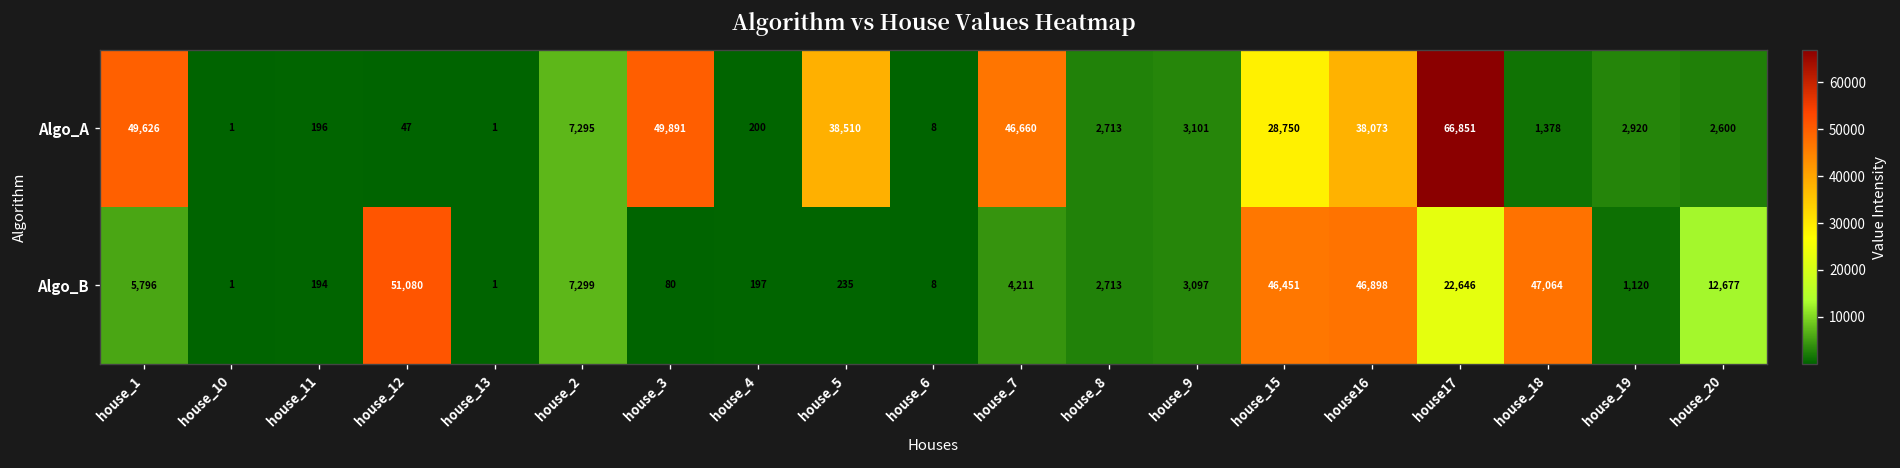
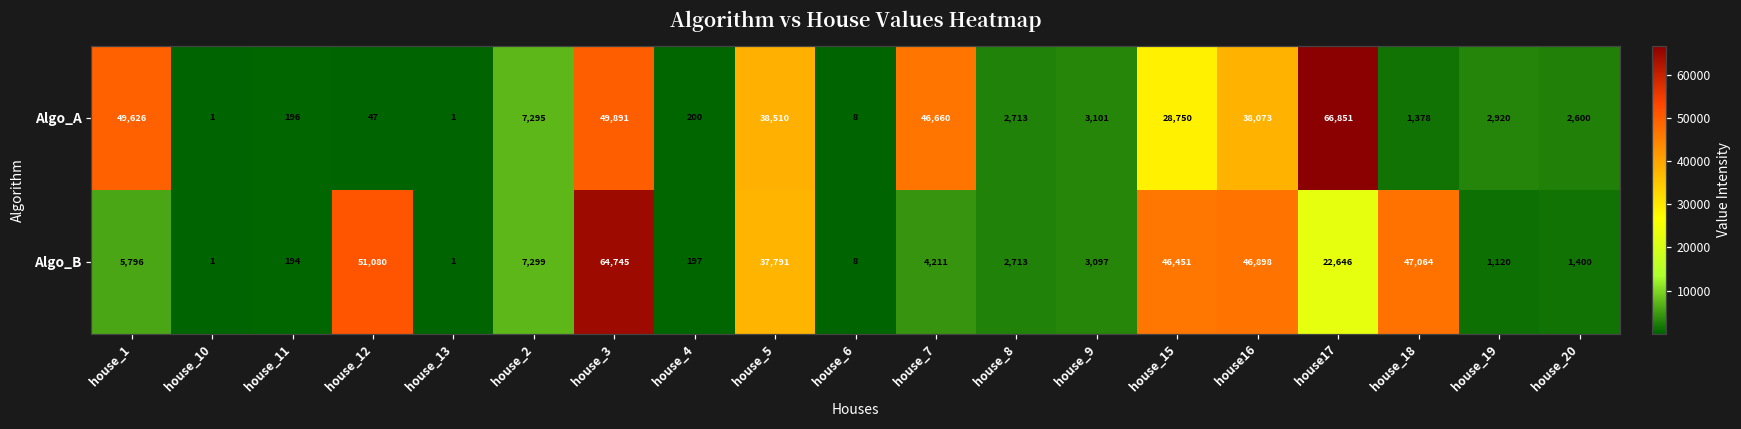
  {
    "Algo_A": {
      "house_1": "49,626",
      "house_10": "1",
      "house_11": "196",
      "house_12": "47",
      "house_13": "1",
      "house_2": "7,295",
      "house_3": "49,891",
      "house_4": "200",
      "house_5": "38,510",
      "house_6": "8",
      "house_7": "46,660",
      "house_8": "2,713",
      "house_9": "3,101",
      "house_15": "28,750",
      "house16": "38,073",
      "house17": "66,851",
      "house_18": "1,378",
      "house_19": "2,920",
      "house_20": "2,600"
    },
    "Algo_B": {
      "house_1": "5,796",
      "house_10": "1",
      "house_11": "194",
      "house_12": "51,080",
      "house_13": "1",
      "house_2": "7,299",
-     "house_3": "80",
+     "house_3": "64,745",
      "house_4": "197",
-     "house_5": "235",
+     "house_5": "37,791",
      "house_6": "8",
      "house_7": "4,211",
      "house_8": "2,713",
      "house_9": "3,097",
      "house_15": "46,451",
      "house16": "46,898",
      "house17": "22,646",
      "house_18": "47,064",
      "house_19": "1,120",
-     "house_20": "12,677"
+     "house_20": "1,400"
    }
  }
